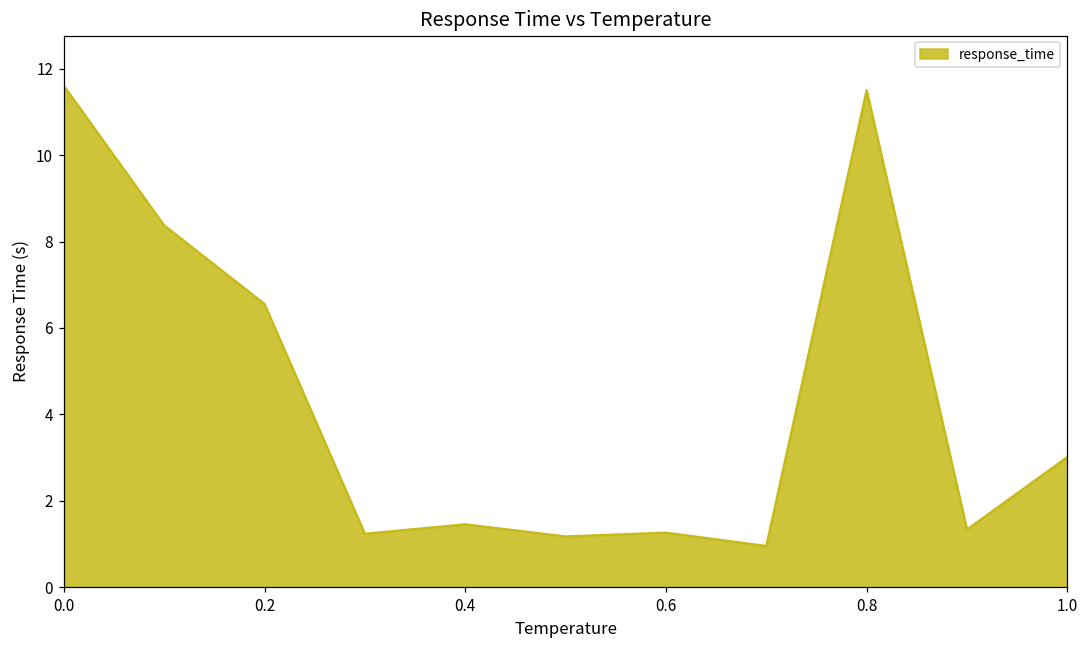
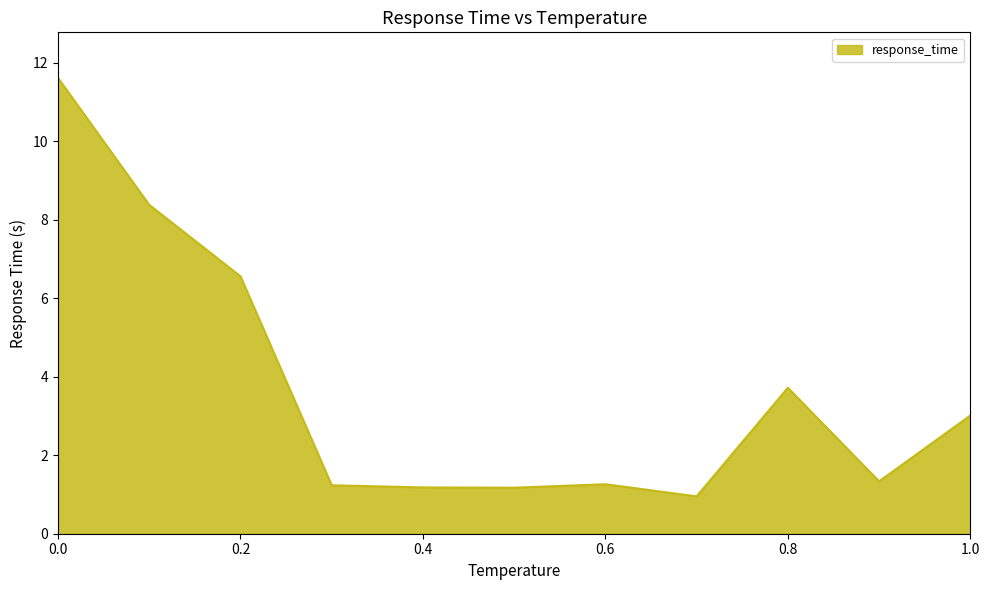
  {
    "0.0": 11.6,
    "0.2": 6.6,
-   "0.4": 1.5,
+   "0.4": 1.2,
    "0.6": 1.3,
-   "0.8": 11.5,
+   "0.8": 3.7,
    "1.0": 3.0
  }
